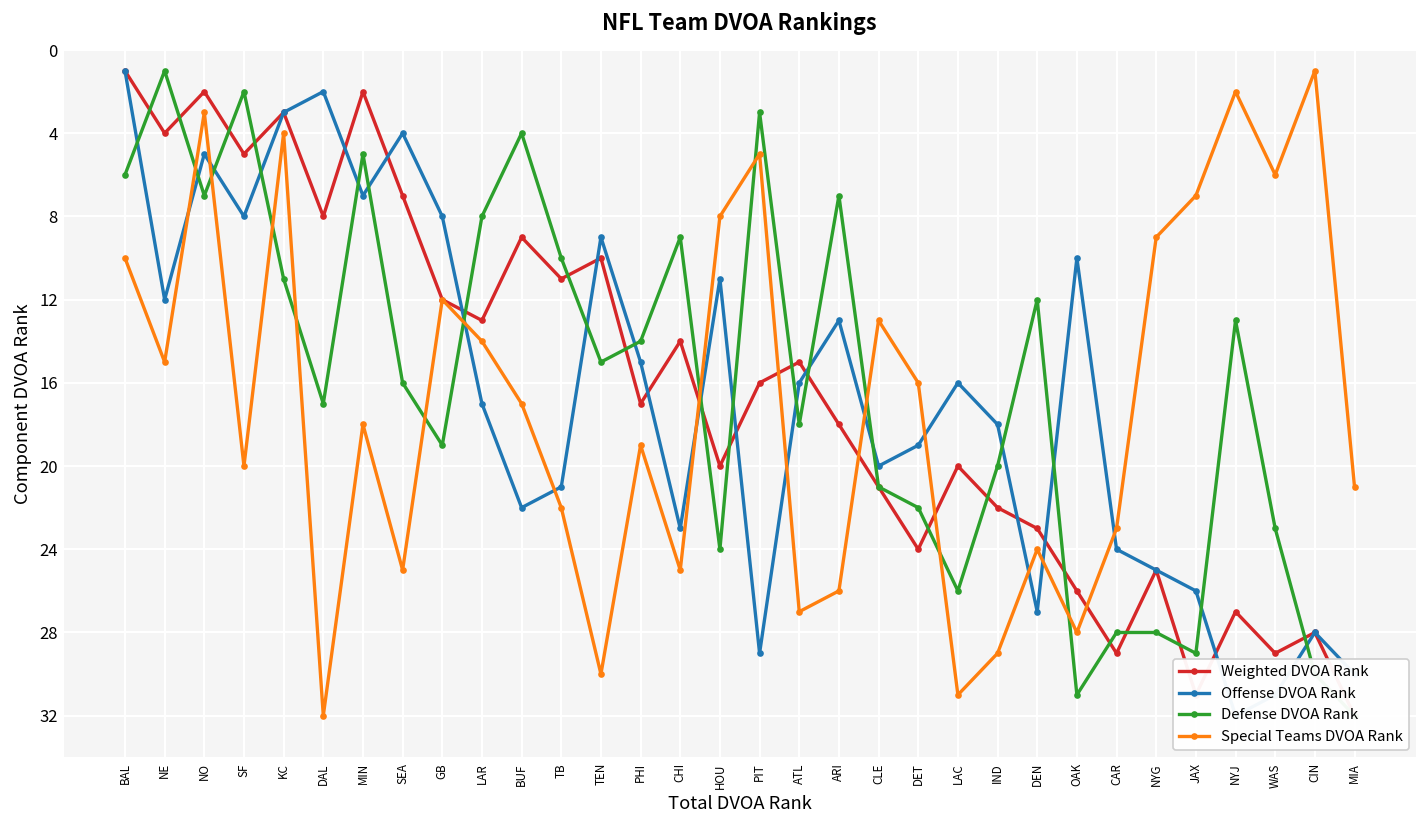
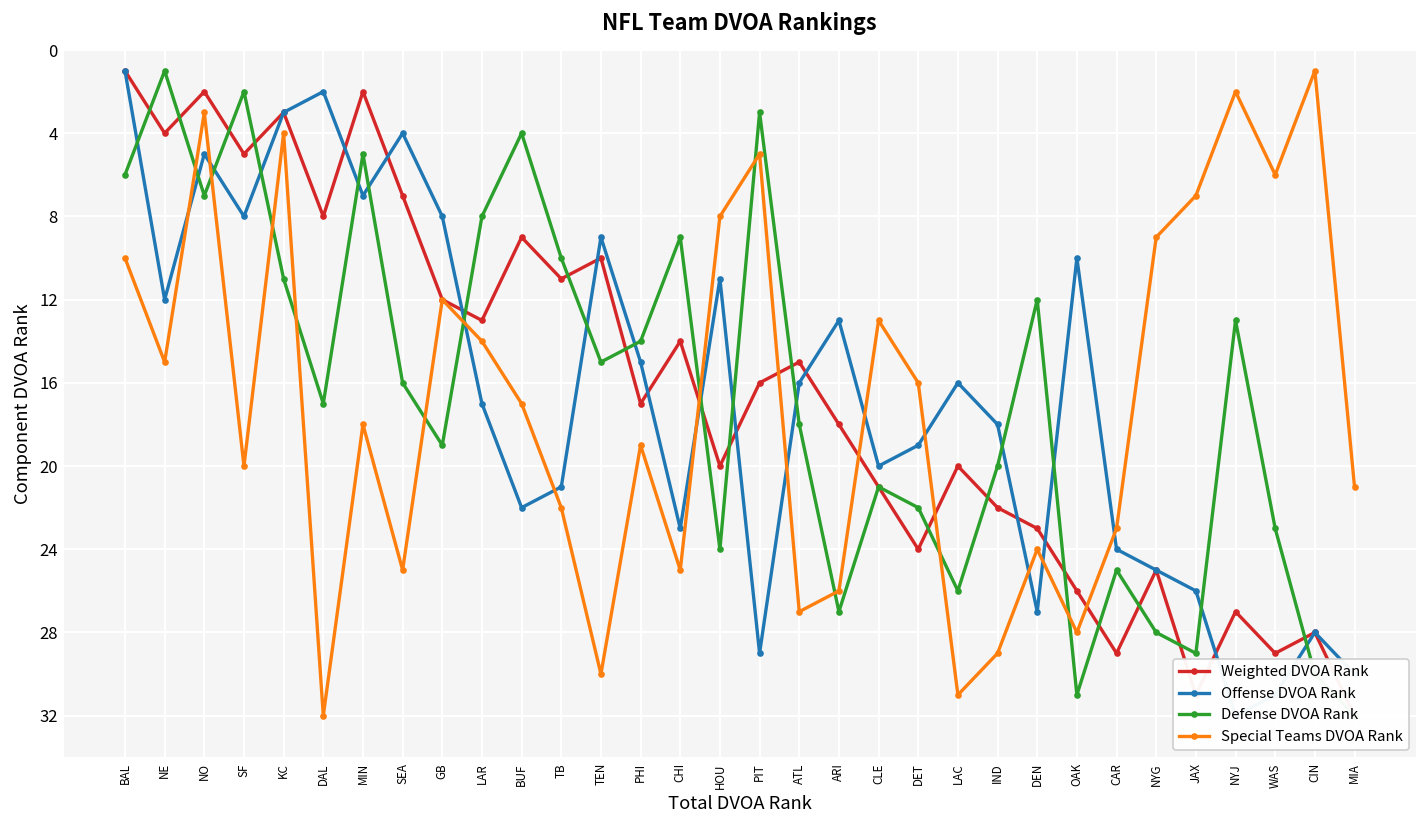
  {
    "Weighted DVOA Rank": {
      "NE": 4,
      "NO": 2,
      "SF": 5,
      "DAL": 8,
      "MIN": 2,
      "SEA": 7,
      "LAR": 13,
      "BUF": 9,
      "TB": 11,
      "TEN": 10,
      "PHI": 17,
      "CHI": 14,
      "HOU": 20,
      "PIT": 16,
      "ATL": 15,
      "ARI": 18,
      "DET": 24,
      "LAC": 20,
      "IND": 22,
      "DEN": 23,
      "OAK": 26,
      "CAR": 29,
      "NYJ": 27
    },
    "Offense DVOA Rank": {
      "NE": 12,
      "NO": 5,
      "SF": 8,
      "DAL": 2,
      "MIN": 7,
      "SEA": 4,
      "GB": 8,
      "LAR": 17,
      "BUF": 22,
      "TB": 21,
      "TEN": 9,
      "PHI": 15,
      "CHI": 23,
      "HOU": 11,
      "PIT": 29,
      "ATL": 16,
      "ARI": 13,
      "CLE": 20,
      "DET": 19,
      "LAC": 16,
      "IND": 18,
      "DEN": 27,
      "OAK": 10,
      "CAR": 24,
      "JAX": 26
    },
    "Defense DVOA Rank": {
      "BAL": 6,
      "NE": 1,
      "NO": 7,
      "SF": 2,
      "KC": 11,
      "DAL": 17,
      "MIN": 5,
      "SEA": 16,
      "GB": 19,
      "LAR": 8,
      "BUF": 4,
      "TB": 10,
      "TEN": 15,
      "PHI": 14,
      "CHI": 9,
      "HOU": 24,
      "PIT": 3,
      "ATL": 18,
-     "ARI": 7,
+     "ARI": 27,
      "DET": 22,
      "LAC": 26,
      "IND": 20,
      "DEN": 12,
      "OAK": 31,
-     "CAR": 28,
+     "CAR": 25,
      "NYG": 28,
      "NYJ": 13,
      "WAS": 23
    },
    "Special Teams DVOA Rank": {
      "BAL": 10,
      "NE": 15,
      "NO": 3,
      "SF": 20,
      "KC": 4,
      "DAL": 32,
      "MIN": 18,
      "SEA": 25,
      "LAR": 14,
      "BUF": 17,
      "TB": 22,
      "TEN": 30,
      "PHI": 19,
      "CHI": 25,
      "HOU": 8,
      "PIT": 5,
      "ATL": 27,
      "ARI": 26,
      "CLE": 13,
      "DET": 16,
      "LAC": 31,
      "IND": 29,
      "DEN": 24,
      "OAK": 28,
      "CAR": 23,
      "NYG": 9,
      "JAX": 7,
      "NYJ": 2,
      "WAS": 6,
      "CIN": 1,
      "MIA": 21
    }
  }
